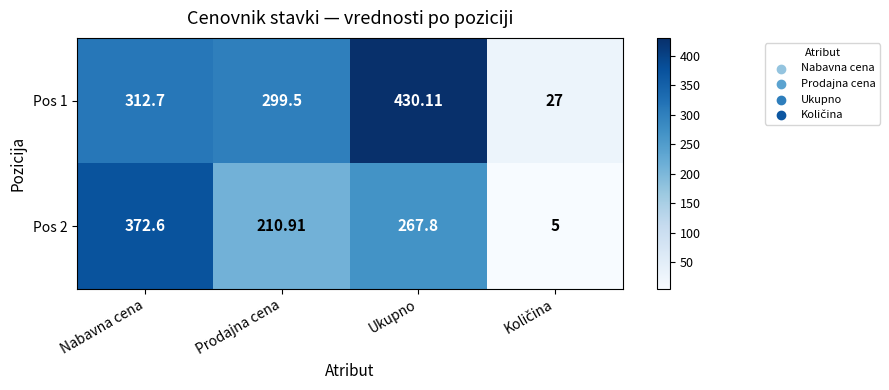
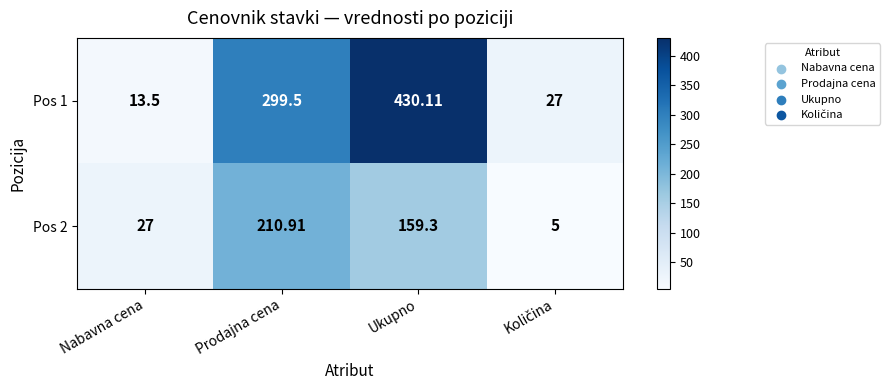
  {
    "Pos 1": {
-     "Nabavna cena": 312.7,
+     "Nabavna cena": 13.5,
      "Prodajna cena": 299.5,
      "Ukupno": 430.11,
      "Količina": 27
    },
    "Pos 2": {
-     "Nabavna cena": 372.6,
+     "Nabavna cena": 27,
      "Prodajna cena": 210.91,
-     "Ukupno": 267.8,
+     "Ukupno": 159.3,
      "Količina": 5
    }
  }
